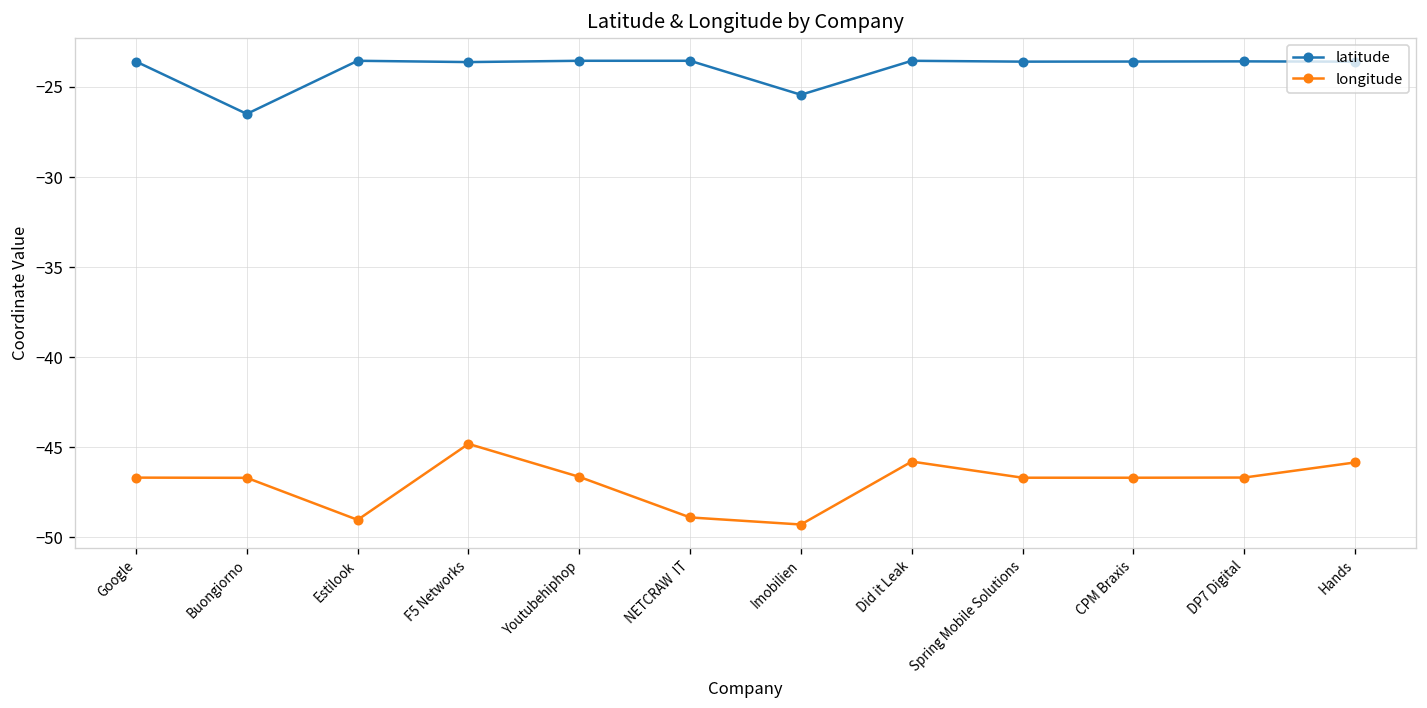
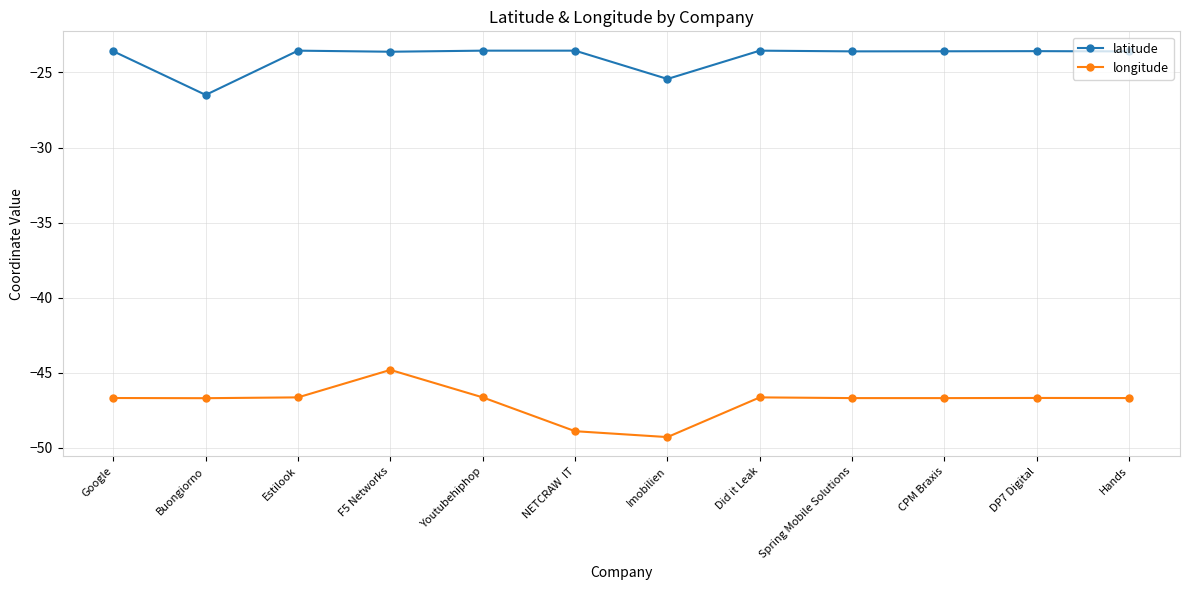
  {
    "latitude": {
      "Google": -23.6,
      "Buongiorno": -26.5,
      "Estilook": -23.5,
      "F5 Networks": -23.6,
      "Youtubehiphop": -23.5,
      "NETCRAW IT": -23.5,
      "Imobilien": -25.4,
      "Did it Leak": -23.5,
      "Spring Mobile Solutions": -23.6,
      "CPM Braxis": -23.6,
      "DP7 Digital": -23.6
    },
    "longitude": {
      "Google": -46.7,
      "Buongiorno": -46.7,
-     "Estilook": -49.0,
+     "Estilook": -46.6,
      "F5 Networks": -44.8,
      "Youtubehiphop": -46.6,
      "NETCRAW IT": -48.9,
      "Imobilien": -49.3,
-     "Did it Leak": -45.8,
+     "Did it Leak": -46.6,
      "Spring Mobile Solutions": -46.7,
      "CPM Braxis": -46.7,
      "DP7 Digital": -46.7,
-     "Hands": -45.8
+     "Hands": -46.7
    }
  }
